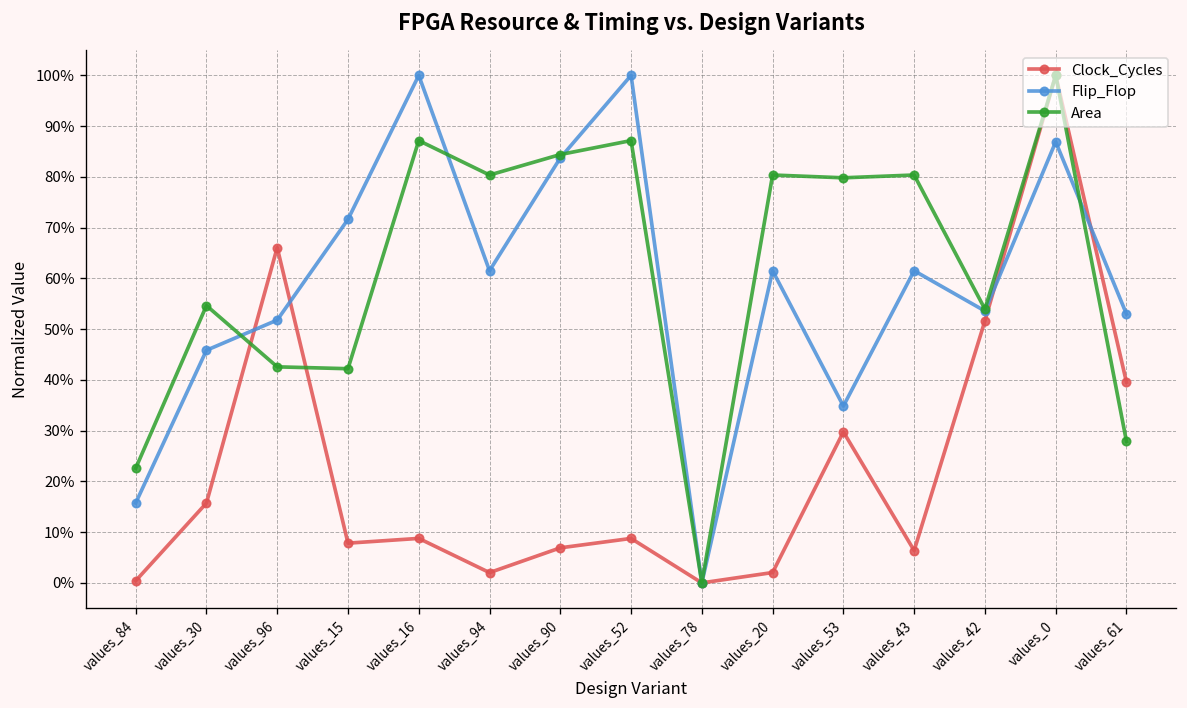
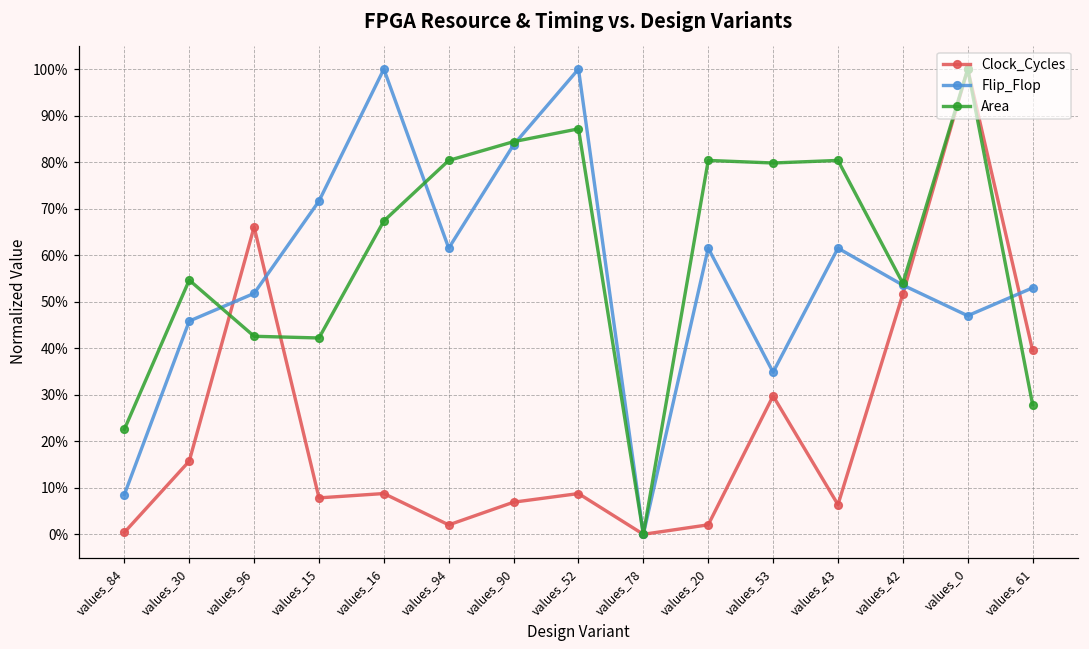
  {
    "Clock_Cycles": {
      "values_84": "0%",
      "values_30": "16%",
      "values_96": "66%",
      "values_15": "8%",
      "values_16": "9%",
      "values_94": "2%",
      "values_90": "7%",
      "values_52": "9%",
      "values_20": "2%",
      "values_53": "30%",
      "values_43": "6%",
      "values_42": "52%",
      "values_61": "40%"
    },
    "Flip_Flop": {
-     "values_84": "16%",
+     "values_84": "9%",
      "values_30": "46%",
      "values_96": "52%",
      "values_15": "72%",
      "values_16": "100%",
      "values_94": "62%",
      "values_90": "84%",
      "values_52": "100%",
      "values_20": "62%",
      "values_53": "35%",
      "values_43": "62%",
-     "values_0": "87%",
+     "values_0": "47%",
      "values_61": "53%"
    },
    "Area": {
      "values_84": "23%",
      "values_30": "55%",
      "values_96": "43%",
      "values_15": "42%",
-     "values_16": "87%",
+     "values_16": "67%",
      "values_94": "80%",
      "values_90": "84%",
      "values_52": "87%",
      "values_20": "80%",
      "values_53": "80%",
      "values_43": "80%",
      "values_61": "28%"
    }
  }
